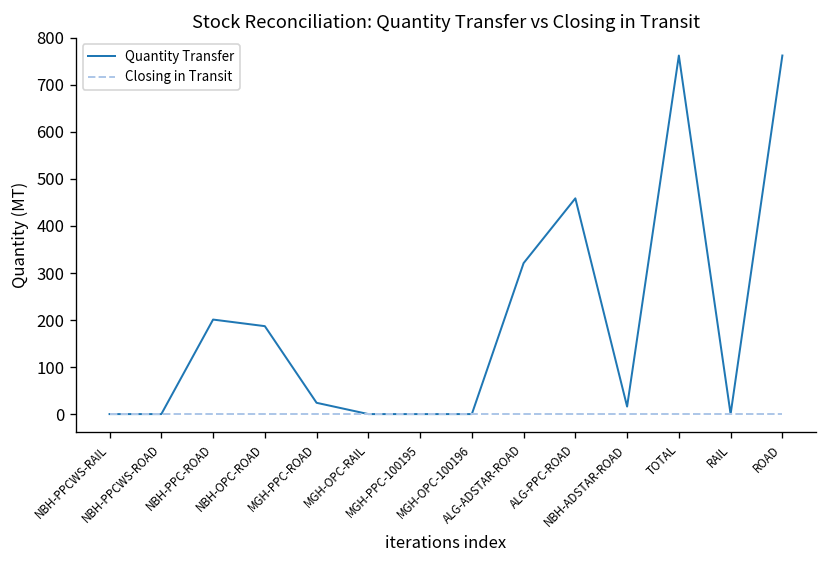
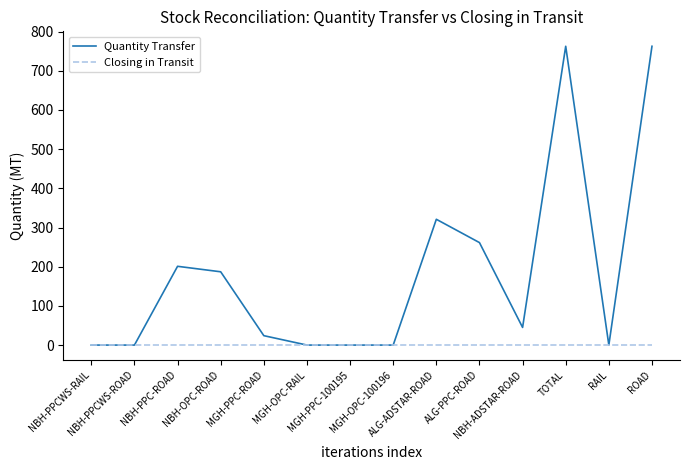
  {
    "Quantity Transfer": {
      "NBH-PPC-ROAD": 200,
      "NBH-OPC-ROAD": 190,
      "MGH-PPC-ROAD": 20,
      "ALG-ADSTAR-ROAD": 320,
-     "ALG-PPC-ROAD": 460,
-     "NBH-ADSTAR-ROAD": 20,
+     "ALG-PPC-ROAD": 260,
+     "NBH-ADSTAR-ROAD": 50,
      "TOTAL": 760,
      "ROAD": 760
    },
    "Closing in Transit": {
      "NBH-PPC-ROAD": 0,
      "NBH-OPC-ROAD": 0,
      "MGH-PPC-ROAD": 0,
      "ALG-ADSTAR-ROAD": 0,
      "ALG-PPC-ROAD": 0,
      "NBH-ADSTAR-ROAD": 0,
      "TOTAL": 0,
      "ROAD": 0
    }
  }
